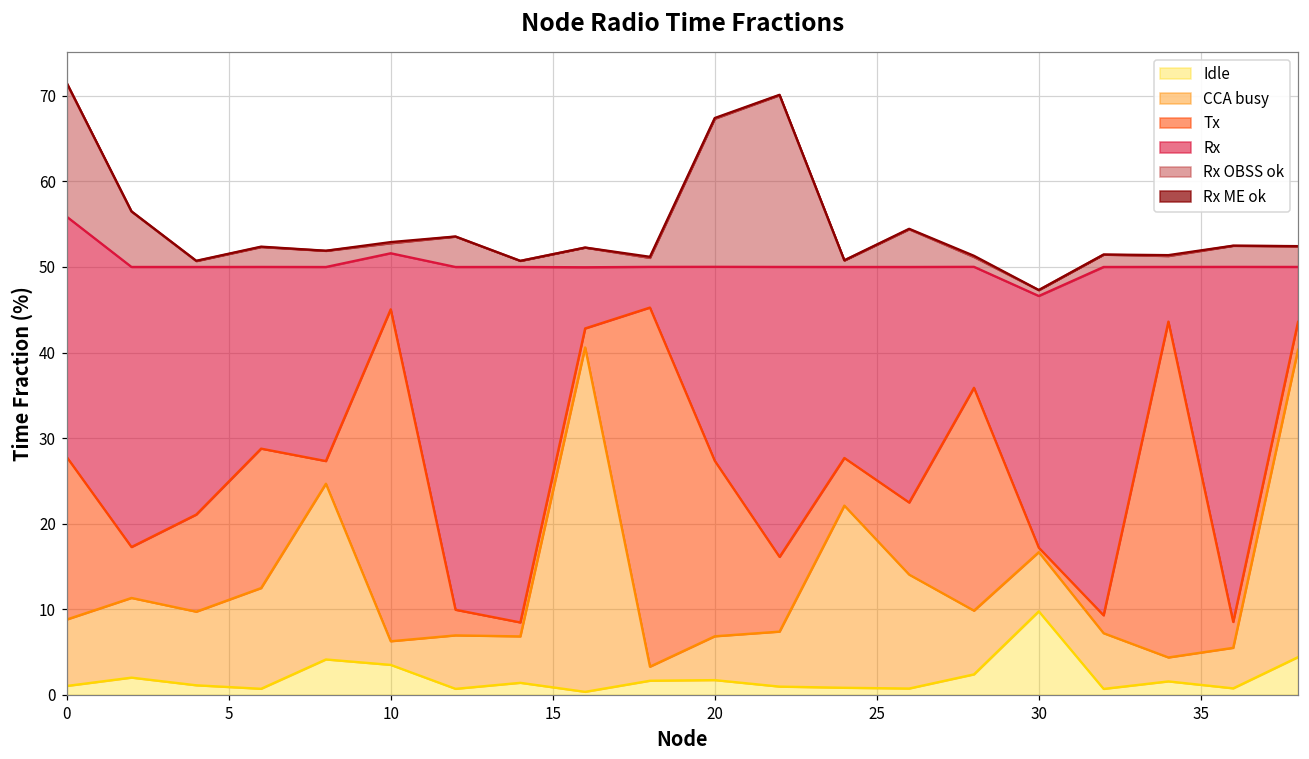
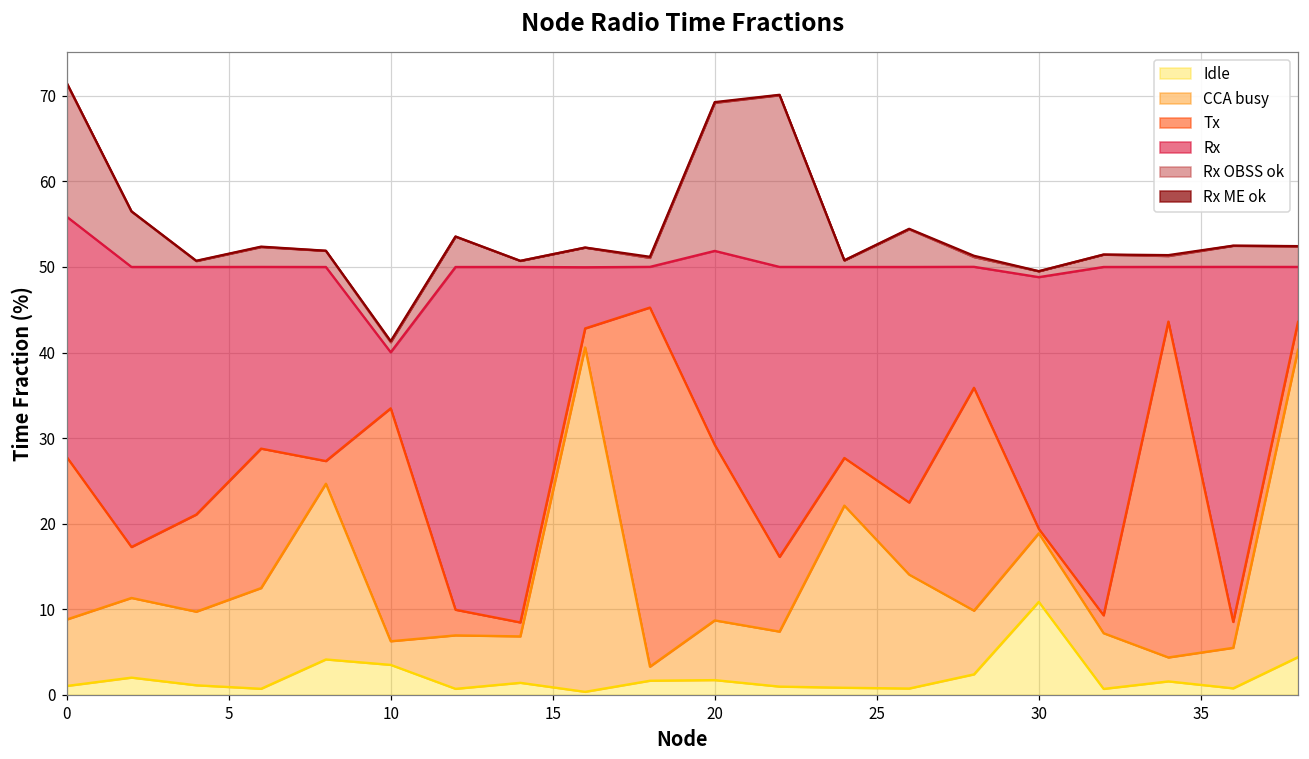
  {
    "Idle": {
      "0": 1,
      "10": 4,
      "20": 2,
-     "30": 10
+     "30": 11
    },
    "CCA busy": {
      "0": 8,
      "10": 3,
-     "20": 5,
-     "30": 7
+     "20": 7,
+     "30": 8
    },
    "Tx": {
      "0": 19,
-     "10": 39,
+     "10": 27,
      "20": 21,
      "30": 1
    }
  }
